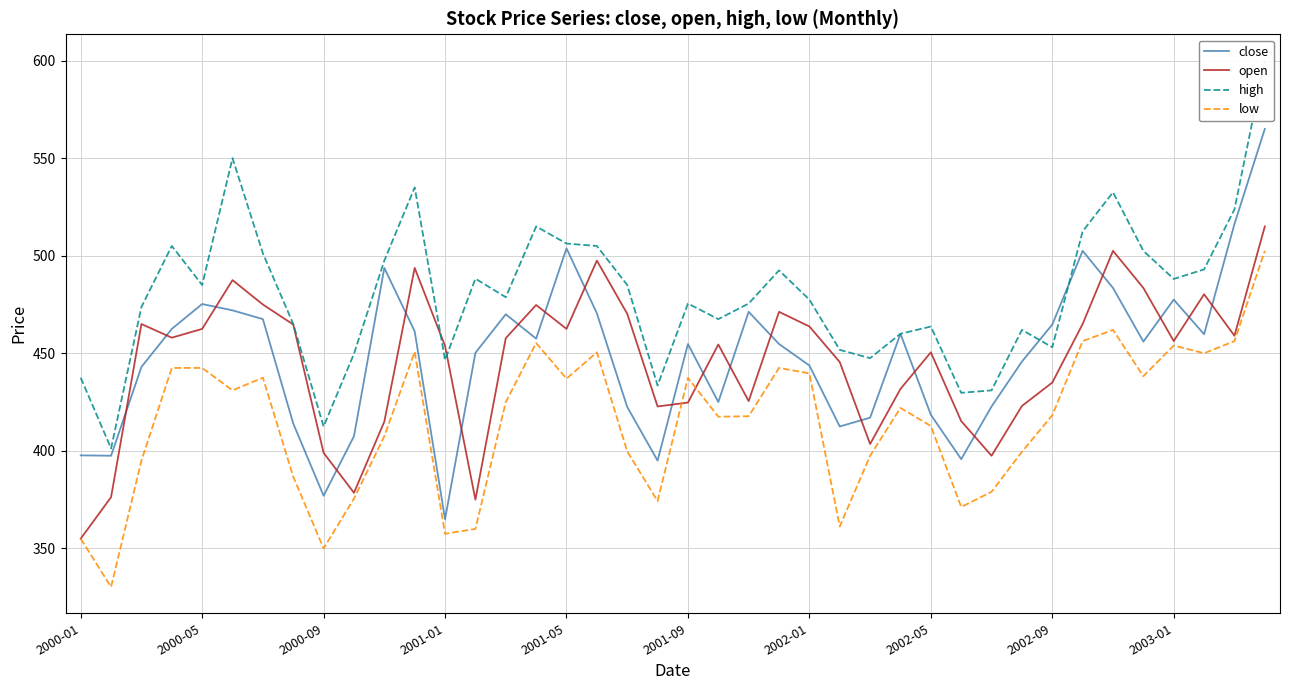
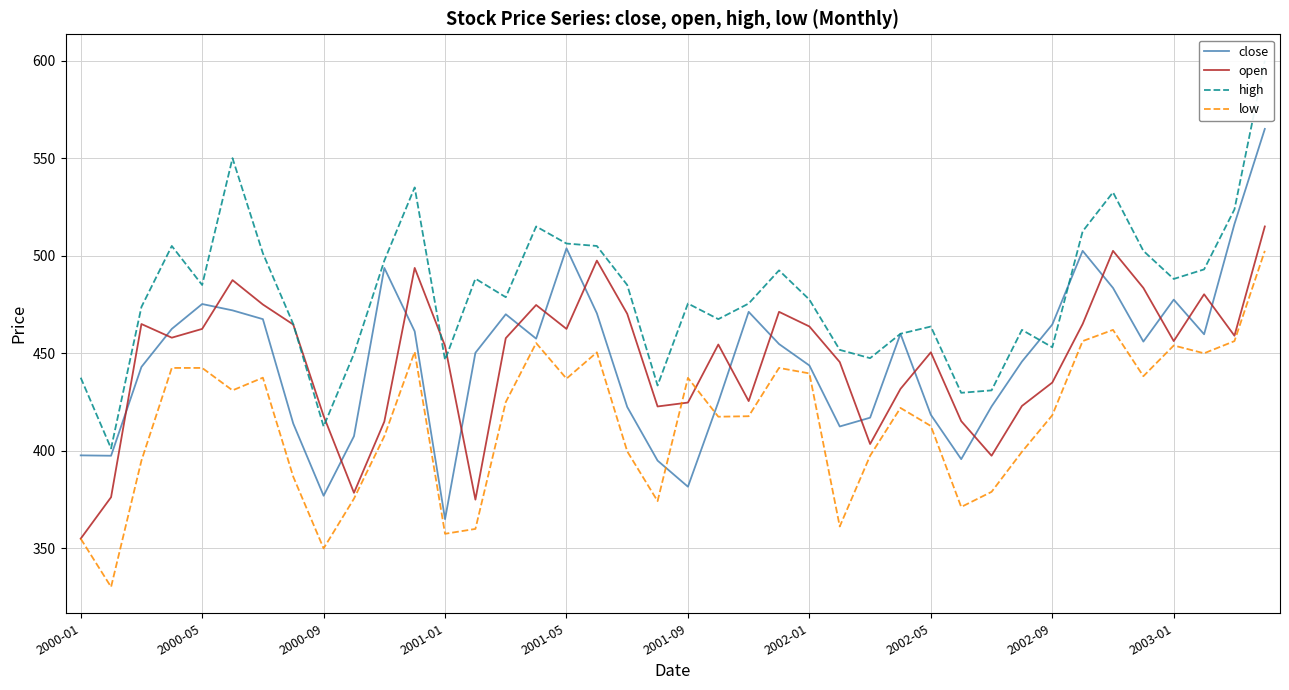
  {
    "close": {
      "2000-01": 398,
      "2000-05": 475,
      "2000-09": 377,
      "2001-01": 365,
      "2001-05": 504,
-     "2001-09": 455,
+     "2001-09": 382,
      "2002-01": 444,
      "2002-05": 419,
      "2002-09": 465,
      "2003-01": 478
    },
    "open": {
      "2000-05": 463,
-     "2000-09": 399,
+     "2000-09": 418,
      "2001-01": 454,
      "2001-05": 463,
      "2001-09": 425,
      "2002-01": 464,
      "2002-05": 451,
      "2002-09": 435,
      "2003-01": 456
    },
    "high": {
      "2000-01": 438,
      "2000-05": 485,
      "2000-09": 413,
      "2001-01": 447,
      "2001-05": 506,
      "2001-09": 476,
      "2002-01": 478,
      "2002-05": 464,
      "2002-09": 453,
      "2003-01": 488
    },
    "low": {
      "2000-05": 443,
      "2000-09": 350,
      "2001-01": 358,
      "2001-05": 437,
      "2001-09": 437,
      "2002-01": 440,
      "2002-05": 413,
      "2002-09": 418,
      "2003-01": 454
    }
  }
